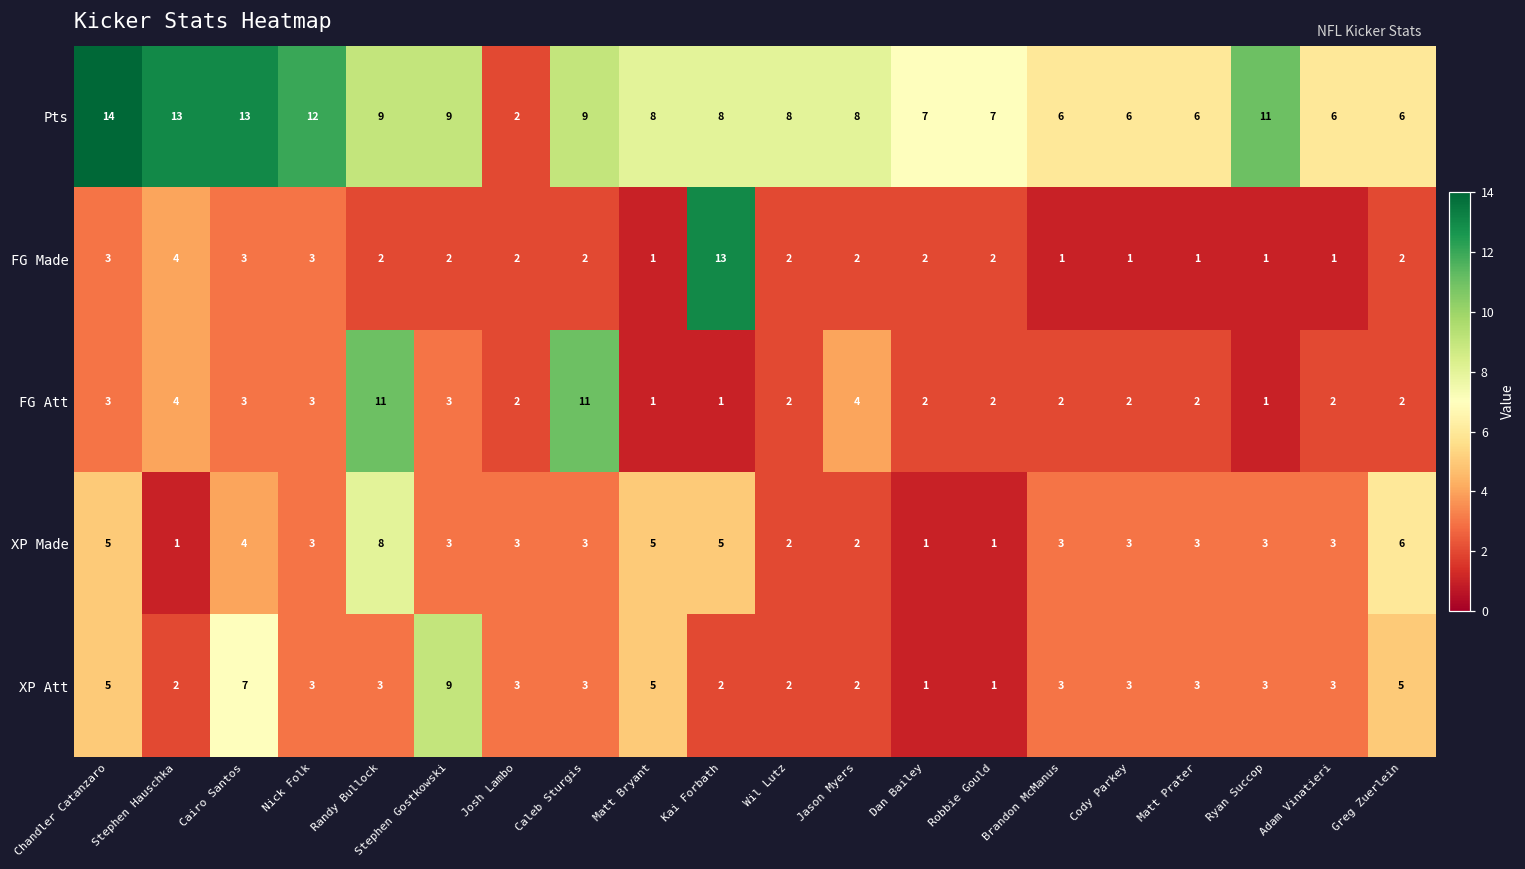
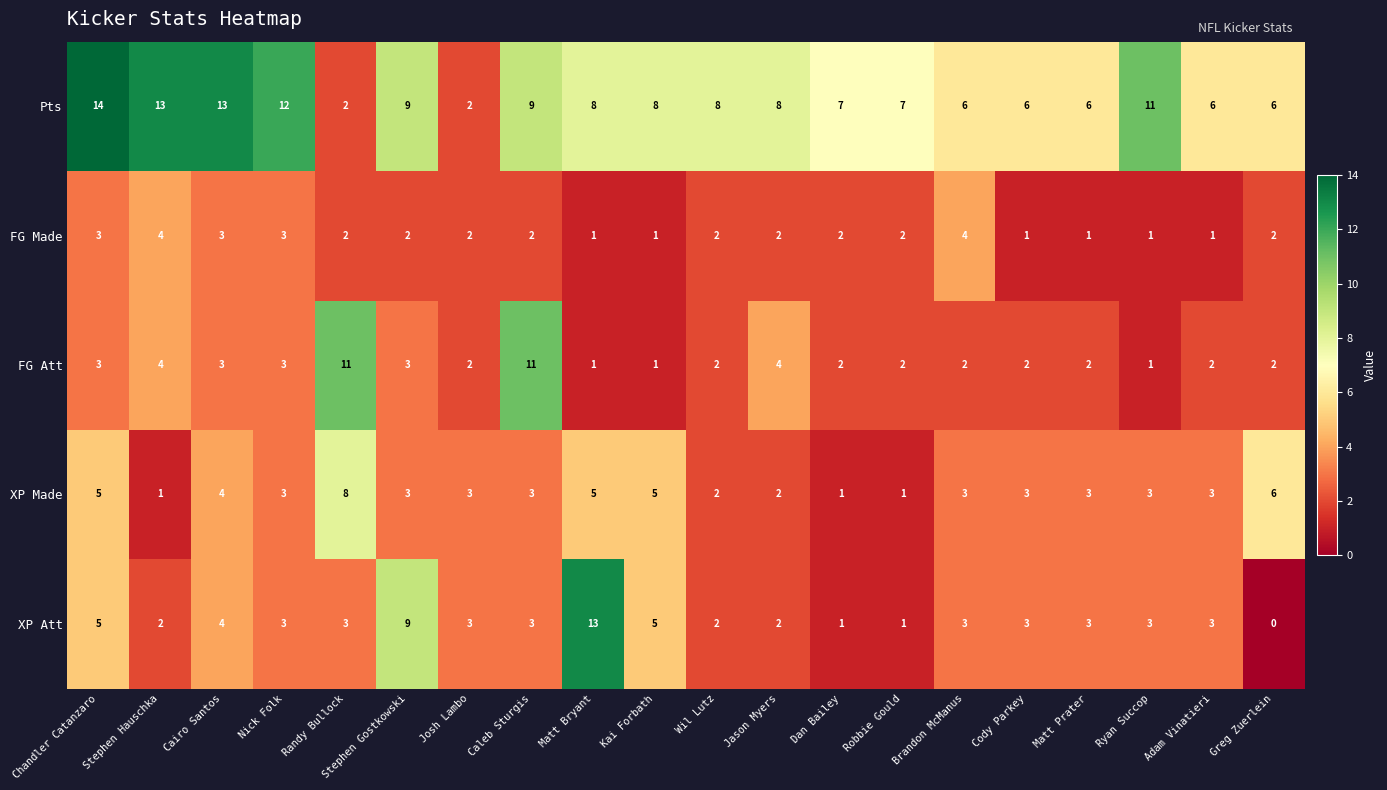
  {
    "Pts": {
      "Chandler Catanzaro": 14,
      "Stephen Hauschka": 13,
      "Cairo Santos": 13,
      "Nick Folk": 12,
-     "Randy Bullock": 9,
+     "Randy Bullock": 2,
      "Stephen Gostkowski": 9,
      "Josh Lambo": 2,
      "Caleb Sturgis": 9,
      "Matt Bryant": 8,
      "Kai Forbath": 8,
      "Wil Lutz": 8,
      "Jason Myers": 8,
      "Dan Bailey": 7,
      "Robbie Gould": 7,
      "Brandon McManus": 6,
      "Cody Parkey": 6,
      "Matt Prater": 6,
      "Ryan Succop": 11,
      "Adam Vinatieri": 6,
      "Greg Zuerlein": 6
    },
    "FG Made": {
      "Chandler Catanzaro": 3,
      "Stephen Hauschka": 4,
      "Cairo Santos": 3,
      "Nick Folk": 3,
      "Randy Bullock": 2,
      "Stephen Gostkowski": 2,
      "Josh Lambo": 2,
      "Caleb Sturgis": 2,
      "Matt Bryant": 1,
-     "Kai Forbath": 13,
+     "Kai Forbath": 1,
      "Wil Lutz": 2,
      "Jason Myers": 2,
      "Dan Bailey": 2,
      "Robbie Gould": 2,
-     "Brandon McManus": 1,
+     "Brandon McManus": 4,
      "Cody Parkey": 1,
      "Matt Prater": 1,
      "Ryan Succop": 1,
      "Adam Vinatieri": 1,
      "Greg Zuerlein": 2
    },
    "FG Att": {
      "Chandler Catanzaro": 3,
      "Stephen Hauschka": 4,
      "Cairo Santos": 3,
      "Nick Folk": 3,
      "Randy Bullock": 11,
      "Stephen Gostkowski": 3,
      "Josh Lambo": 2,
      "Caleb Sturgis": 11,
      "Matt Bryant": 1,
      "Kai Forbath": 1,
      "Wil Lutz": 2,
      "Jason Myers": 4,
      "Dan Bailey": 2,
      "Robbie Gould": 2,
      "Brandon McManus": 2,
      "Cody Parkey": 2,
      "Matt Prater": 2,
      "Ryan Succop": 1,
      "Adam Vinatieri": 2,
      "Greg Zuerlein": 2
    },
    "XP Made": {
      "Chandler Catanzaro": 5,
      "Stephen Hauschka": 1,
      "Cairo Santos": 4,
      "Nick Folk": 3,
      "Randy Bullock": 8,
      "Stephen Gostkowski": 3,
      "Josh Lambo": 3,
      "Caleb Sturgis": 3,
      "Matt Bryant": 5,
      "Kai Forbath": 5,
      "Wil Lutz": 2,
      "Jason Myers": 2,
      "Dan Bailey": 1,
      "Robbie Gould": 1,
      "Brandon McManus": 3,
      "Cody Parkey": 3,
      "Matt Prater": 3,
      "Ryan Succop": 3,
      "Adam Vinatieri": 3,
      "Greg Zuerlein": 6
    },
    "XP Att": {
      "Chandler Catanzaro": 5,
      "Stephen Hauschka": 2,
-     "Cairo Santos": 7,
+     "Cairo Santos": 4,
      "Nick Folk": 3,
      "Randy Bullock": 3,
      "Stephen Gostkowski": 9,
      "Josh Lambo": 3,
      "Caleb Sturgis": 3,
-     "Matt Bryant": 5,
-     "Kai Forbath": 2,
+     "Matt Bryant": 13,
+     "Kai Forbath": 5,
      "Wil Lutz": 2,
      "Jason Myers": 2,
      "Dan Bailey": 1,
      "Robbie Gould": 1,
      "Brandon McManus": 3,
      "Cody Parkey": 3,
      "Matt Prater": 3,
      "Ryan Succop": 3,
      "Adam Vinatieri": 3,
-     "Greg Zuerlein": 5
+     "Greg Zuerlein": 0
    }
  }
